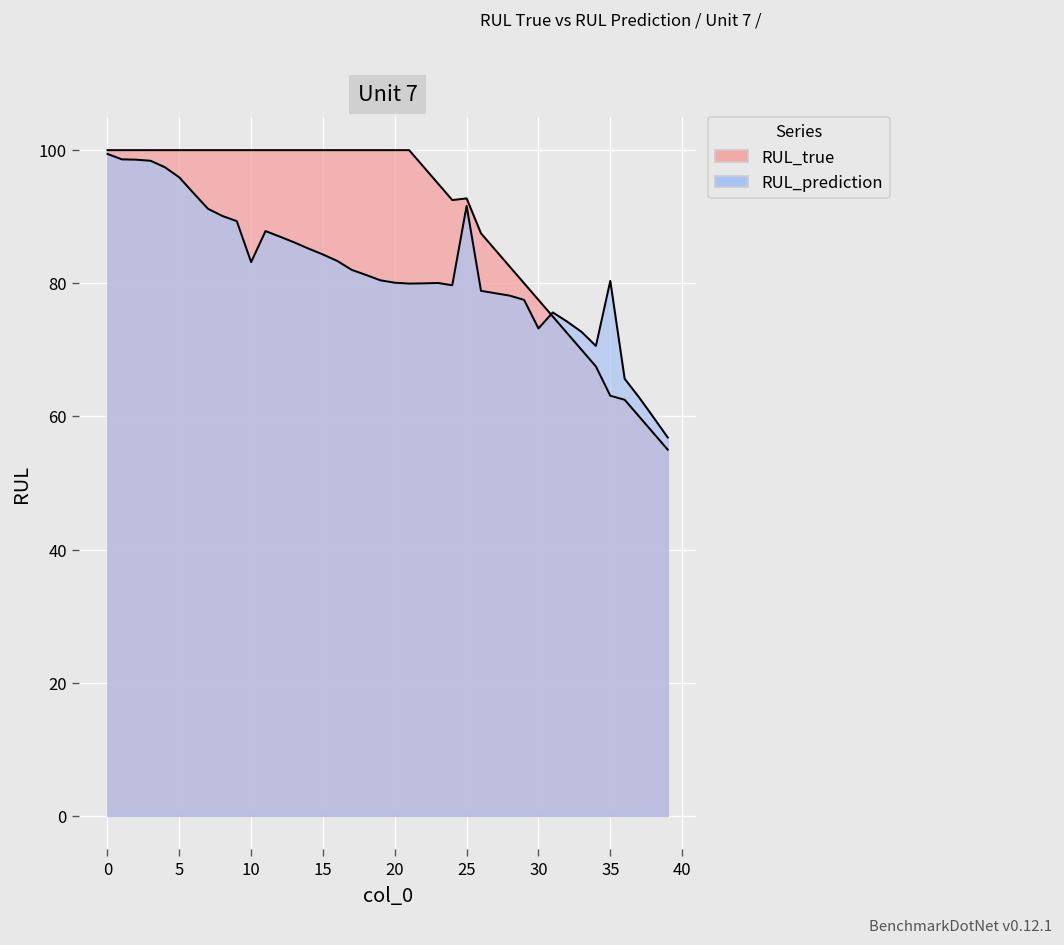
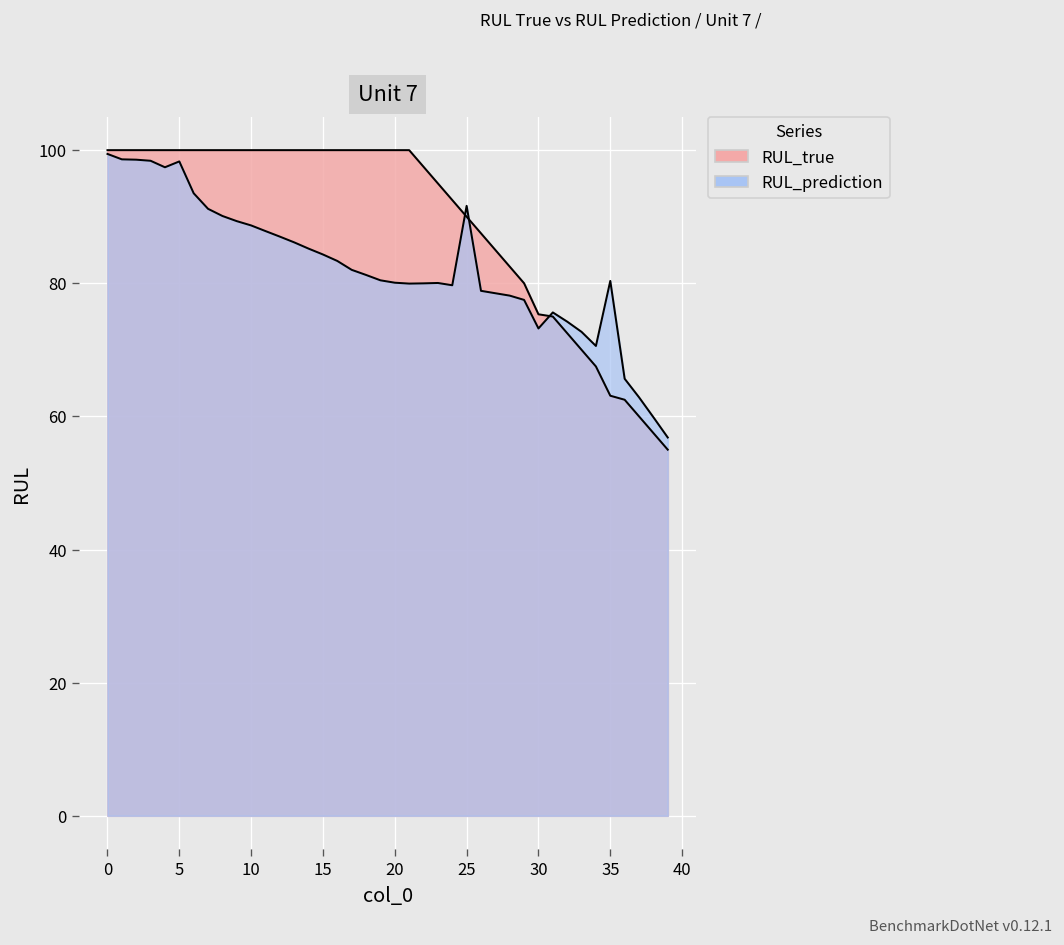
  {
    "RUL_true": {
      "0": 100,
      "5": 100,
      "10": 100,
      "15": 100,
      "20": 100,
-     "25": 93,
-     "30": 77,
+     "25": 90,
+     "30": 75,
      "35": 63
    },
    "RUL_prediction": {
      "0": 99,
-     "5": 96,
-     "10": 83,
+     "5": 98,
+     "10": 89,
      "15": 84,
      "20": 80,
      "25": 92,
      "30": 73,
      "35": 80
    }
  }
